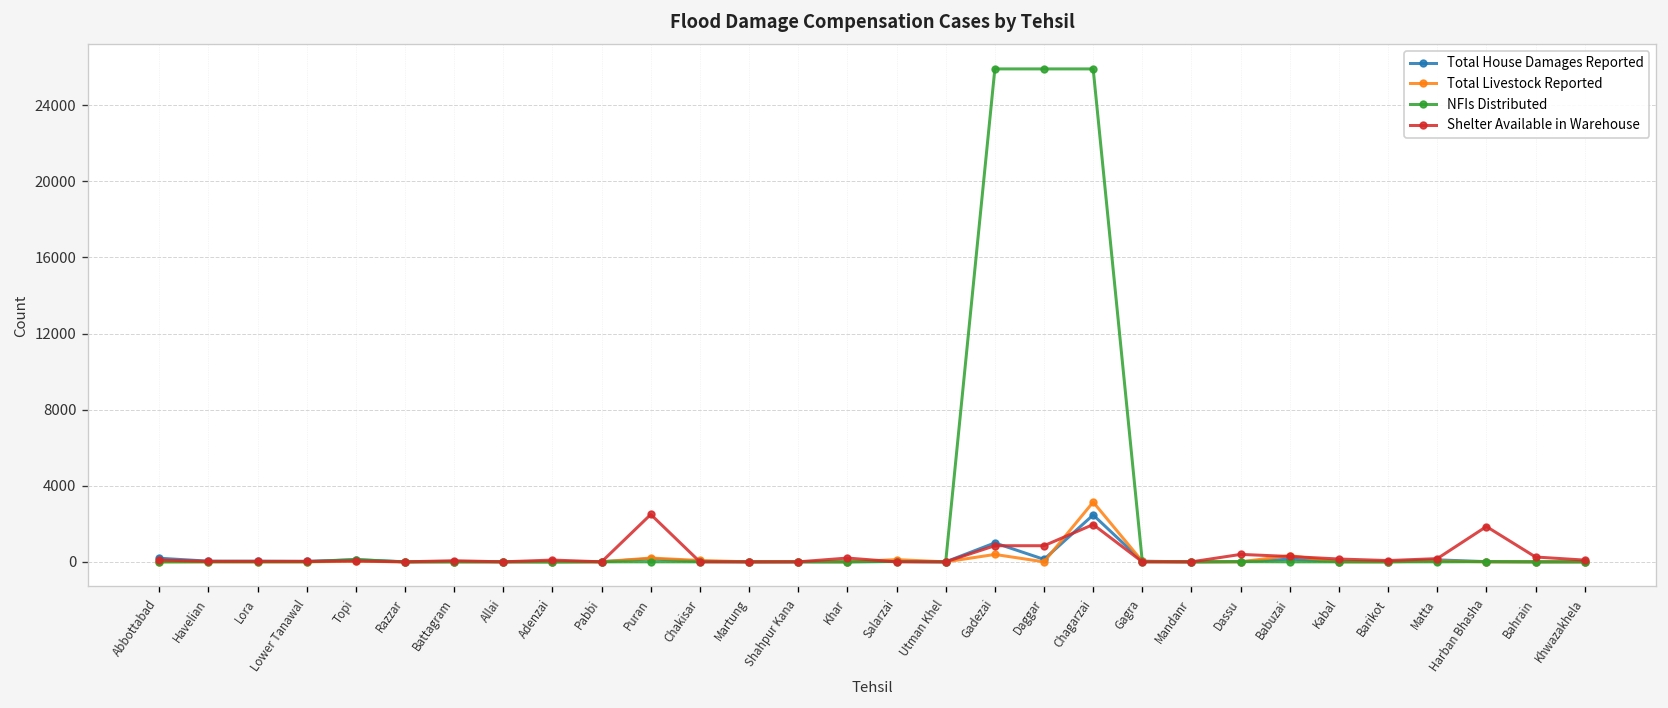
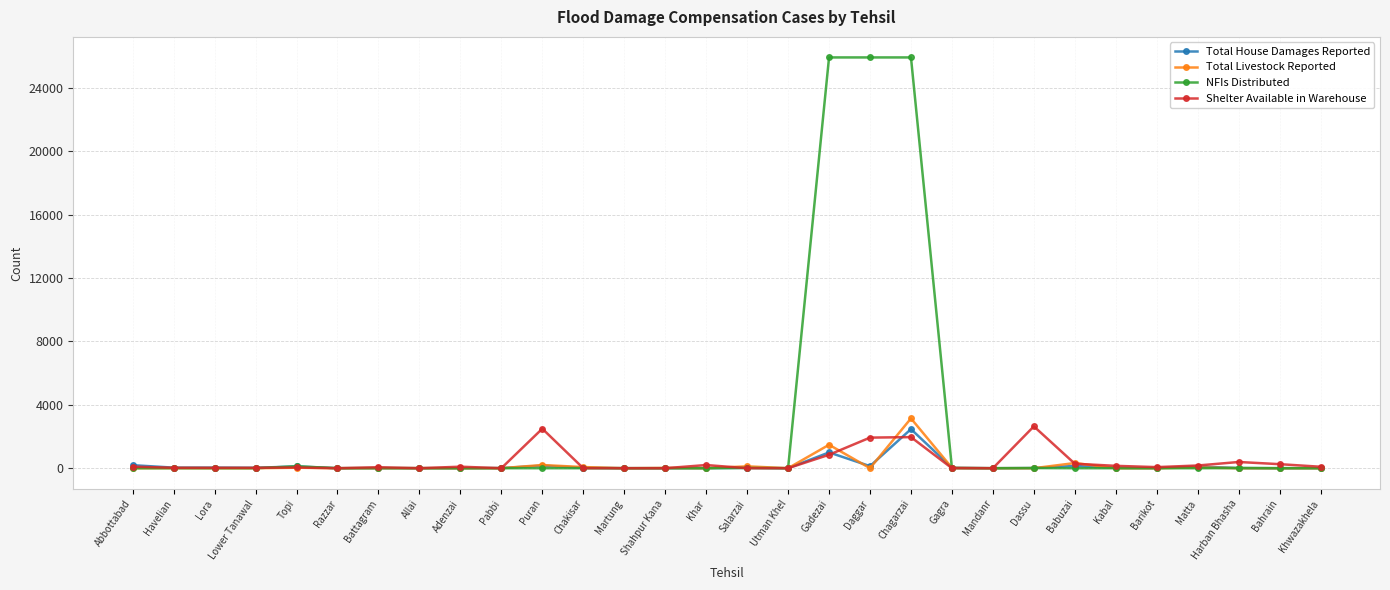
  {
    "Total House Damages Reported": {
      "Chagarzai": 2500
    },
    "Total Livestock Reported": {
-     "Gadezai": 400,
+     "Gadezai": 1500,
      "Chagarzai": 3100
    },
    "NFIs Distributed": {
      "Gadezai": 25900,
      "Daggar": 25900,
      "Chagarzai": 25900
    },
    "Shelter Available in Warehouse": {
      "Puran": 2500,
      "Khar": 200,
-     "Daggar": 800,
+     "Daggar": 1900,
      "Chagarzai": 2000,
-     "Dassu": 400,
-     "Harban Bhasha": 1900,
+     "Dassu": 2600,
+     "Harban Bhasha": 400,
      "Bahrain": 300
    }
  }
